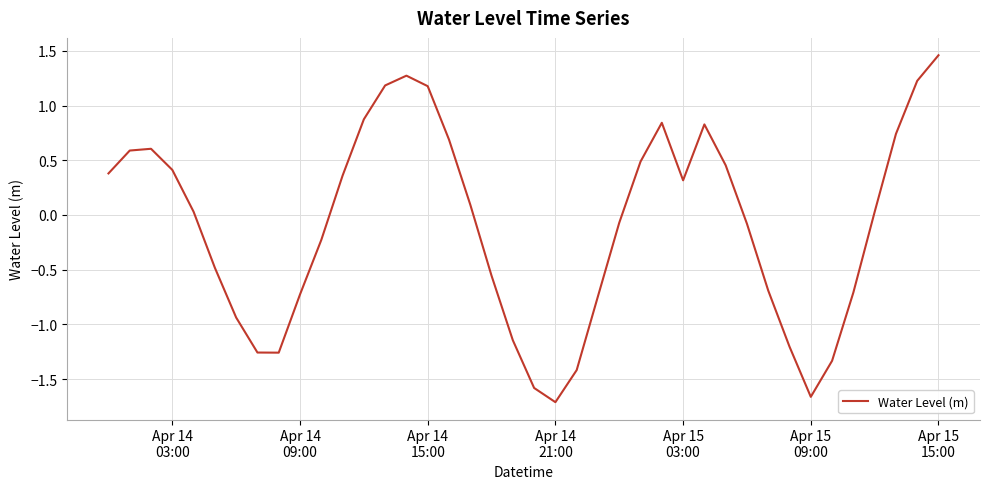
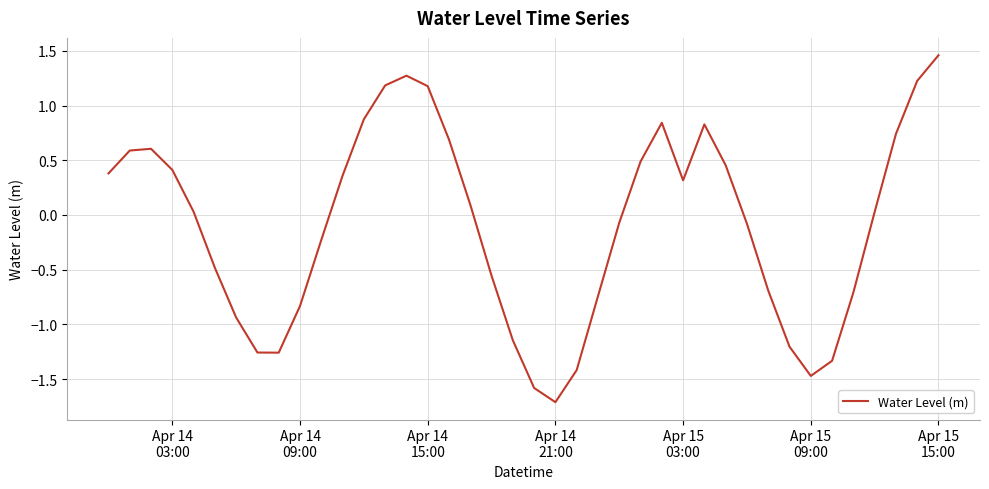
  {
    "Apr 14 03:00": 0.41,
-   "Apr 14 09:00": -0.73,
+   "Apr 14 09:00": -0.83,
    "Apr 14 15:00": 1.18,
    "Apr 14 21:00": -1.71,
    "Apr 15 03:00": 0.32,
-   "Apr 15 09:00": -1.66,
+   "Apr 15 09:00": -1.47,
    "Apr 15 15:00": 1.46
  }
